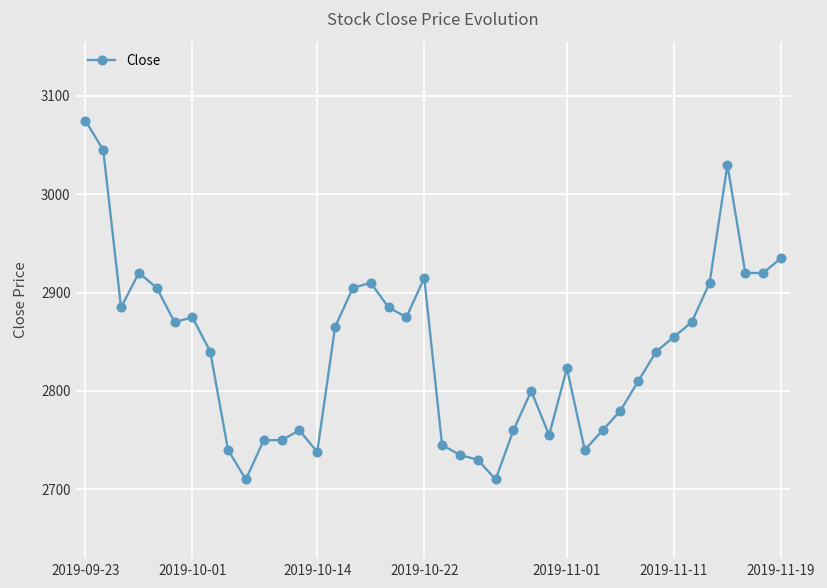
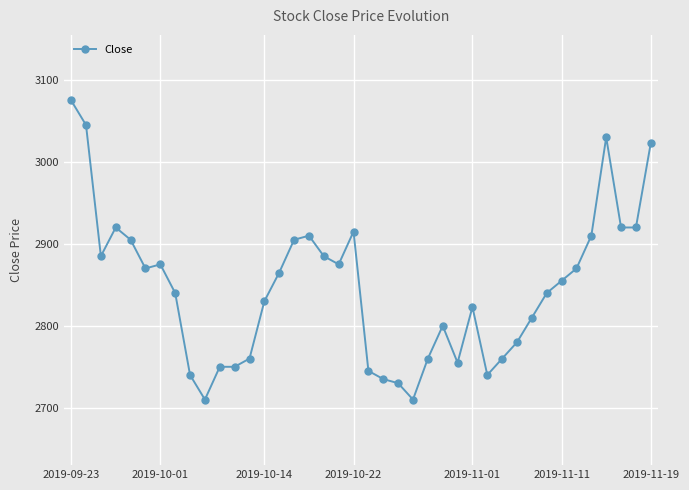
  {
    "2019-09-23": 3080,
    "2019-10-01": 2880,
-   "2019-10-14": 2740,
+   "2019-10-14": 2830,
    "2019-10-22": 2920,
    "2019-11-01": 2820,
    "2019-11-11": 2860,
-   "2019-11-19": 2940
+   "2019-11-19": 3020
  }
